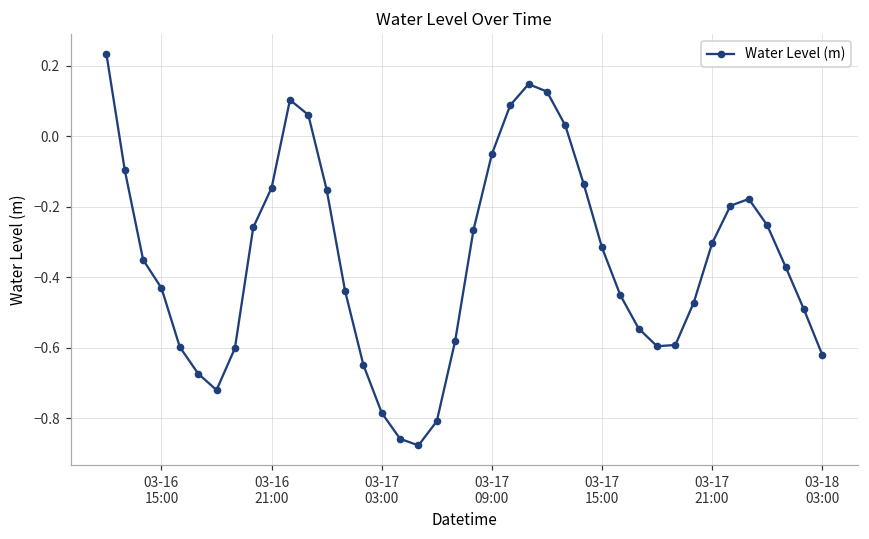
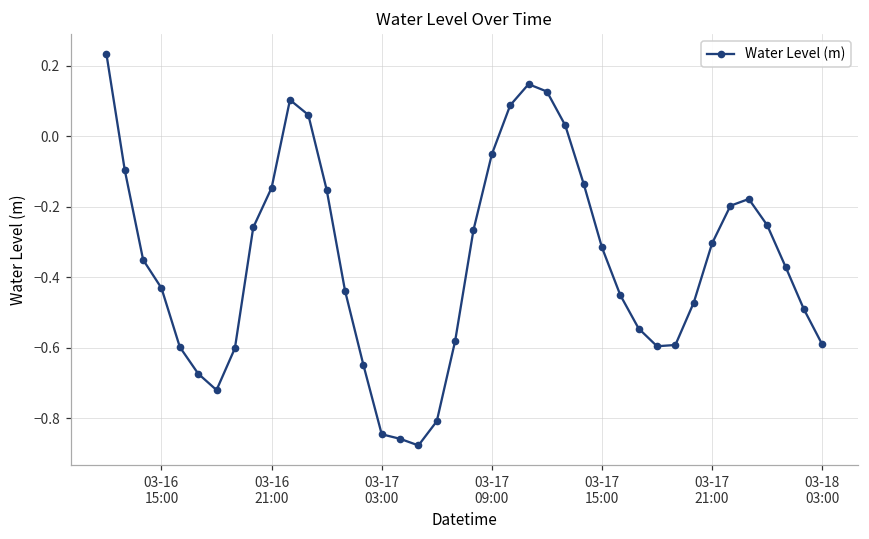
  {
    "03-16 15:00": -0.43,
    "03-16 21:00": -0.15,
-   "03-17 03:00": -0.78,
+   "03-17 03:00": -0.84,
    "03-17 09:00": -0.05,
    "03-17 15:00": -0.32,
    "03-17 21:00": -0.30,
-   "03-18 03:00": -0.62
+   "03-18 03:00": -0.59
  }
